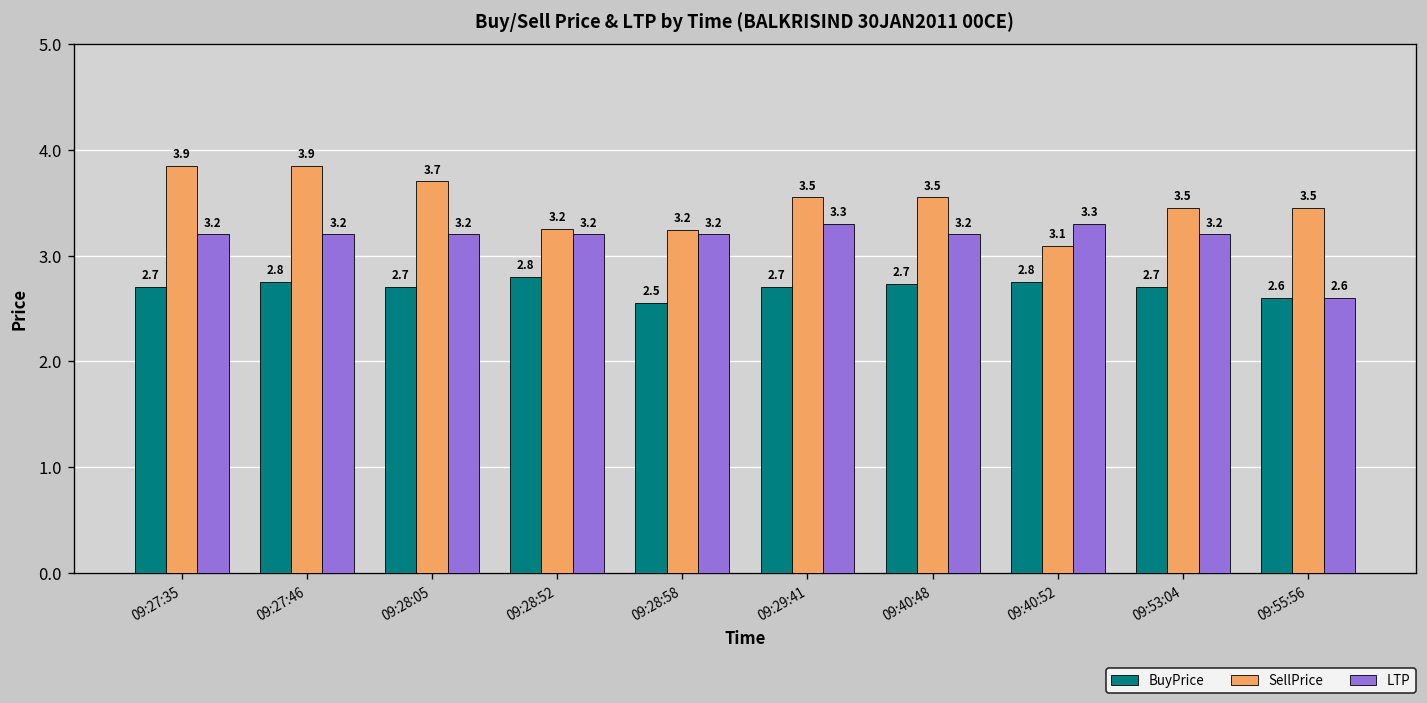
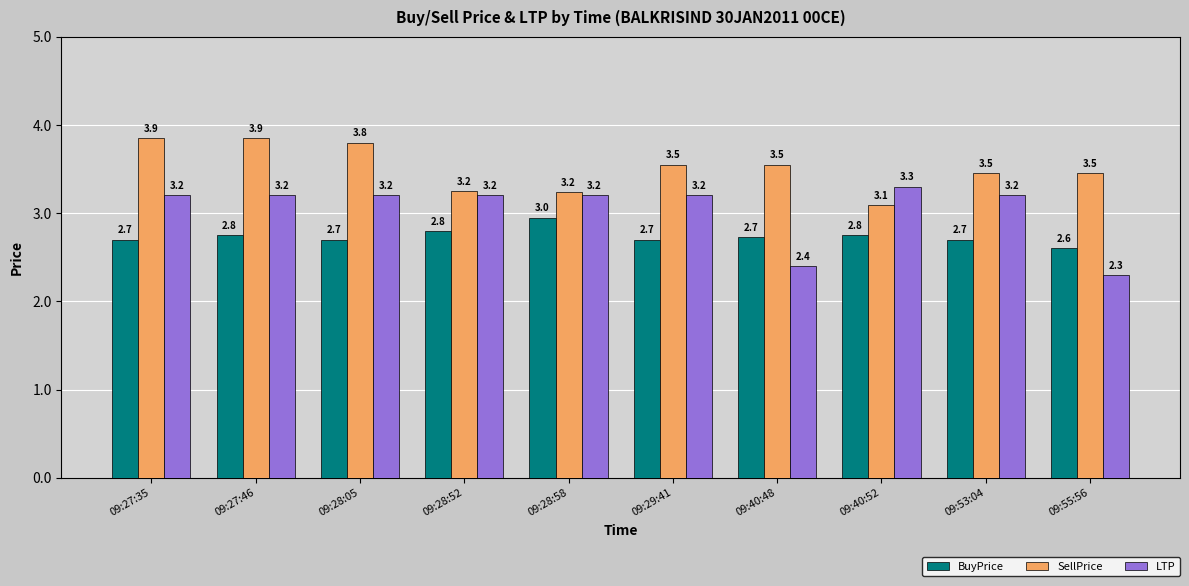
  {
    "BuyPrice": {
      "09:27:35": 2.7,
      "09:27:46": 2.8,
      "09:28:05": 2.7,
      "09:28:52": 2.8,
-     "09:28:58": 2.5,
+     "09:28:58": 3.0,
      "09:29:41": 2.7,
      "09:40:48": 2.7,
      "09:40:52": 2.8,
      "09:53:04": 2.7,
      "09:55:56": 2.6
    },
    "SellPrice": {
      "09:27:35": 3.9,
      "09:27:46": 3.9,
-     "09:28:05": 3.7,
+     "09:28:05": 3.8,
      "09:28:52": 3.2,
      "09:28:58": 3.2,
      "09:29:41": 3.5,
      "09:40:48": 3.5,
      "09:40:52": 3.1,
      "09:53:04": 3.5,
      "09:55:56": 3.5
    },
    "LTP": {
      "09:27:35": 3.2,
      "09:27:46": 3.2,
      "09:28:05": 3.2,
      "09:28:52": 3.2,
      "09:28:58": 3.2,
-     "09:29:41": 3.3,
-     "09:40:48": 3.2,
+     "09:29:41": 3.2,
+     "09:40:48": 2.4,
      "09:40:52": 3.3,
      "09:53:04": 3.2,
-     "09:55:56": 2.6
+     "09:55:56": 2.3
    }
  }
